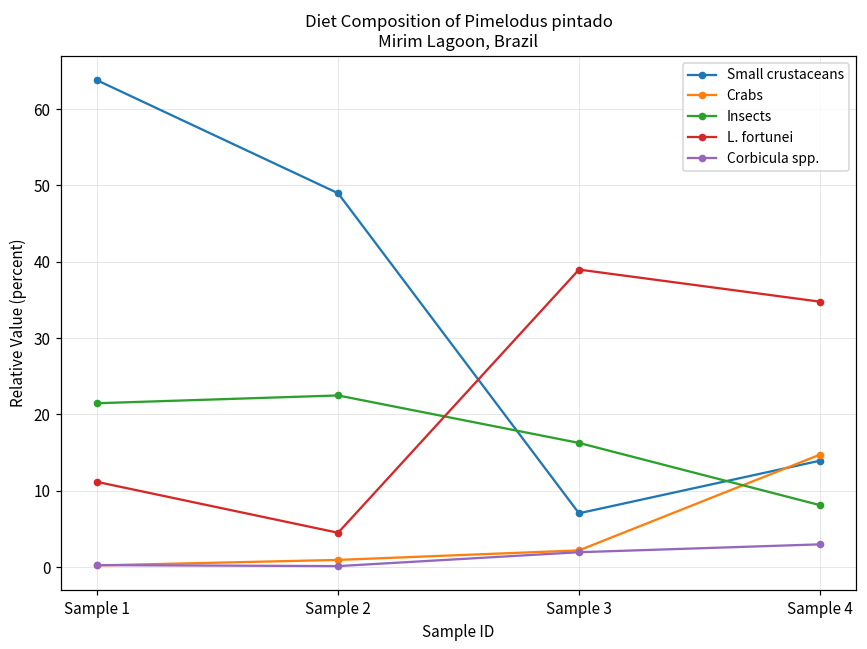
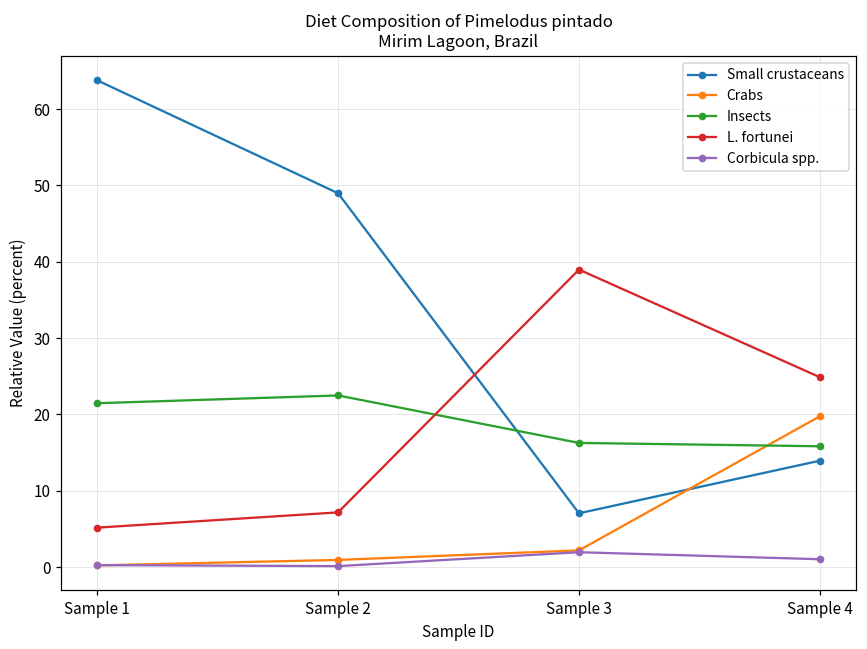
  {
    "Small crustaceans": {
      "Sample 1": 64,
      "Sample 2": 49,
      "Sample 3": 7,
      "Sample 4": 14
    },
    "Crabs": {
      "Sample 2": 1,
-     "Sample 4": 15
+     "Sample 4": 20
    },
    "Insects": {
      "Sample 1": 21,
      "Sample 2": 22,
      "Sample 3": 16,
-     "Sample 4": 8
+     "Sample 4": 16
    },
    "L. fortunei": {
-     "Sample 1": 11,
-     "Sample 2": 4,
+     "Sample 1": 5,
+     "Sample 2": 7,
      "Sample 3": 39,
-     "Sample 4": 35
+     "Sample 4": 25
    },
    "Corbicula spp.": {
      "Sample 2": 0,
-     "Sample 4": 3
+     "Sample 4": 1
    }
  }
